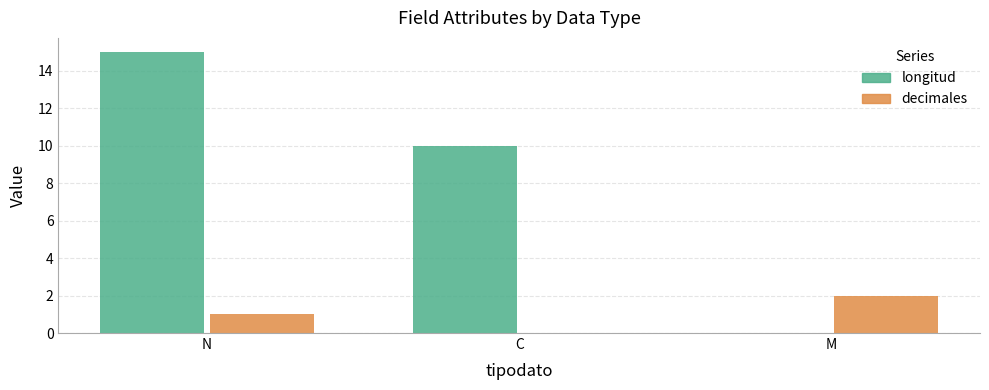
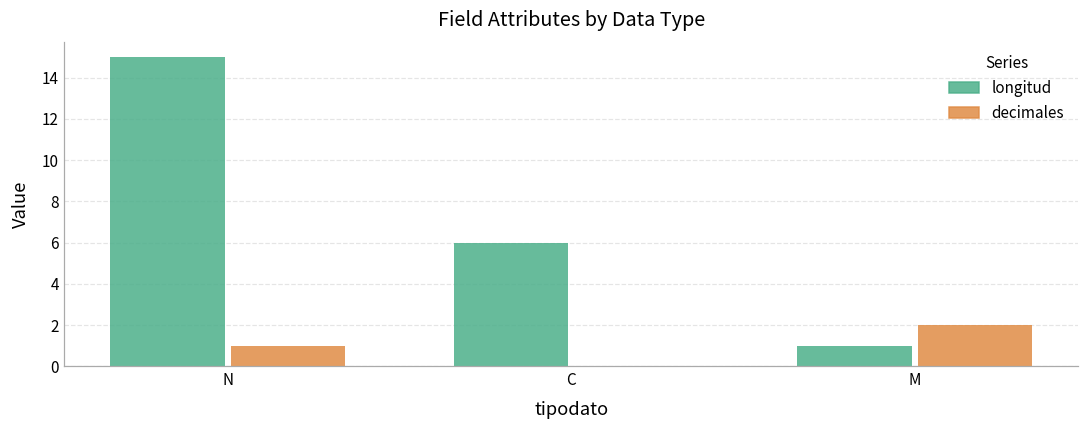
  {
    "longitud": {
      "N": 15,
-     "C": 10,
-     "M": 0
+     "C": 6,
+     "M": 1
    },
    "decimales": {
      "N": 1,
      "C": 0,
      "M": 2
    }
  }
